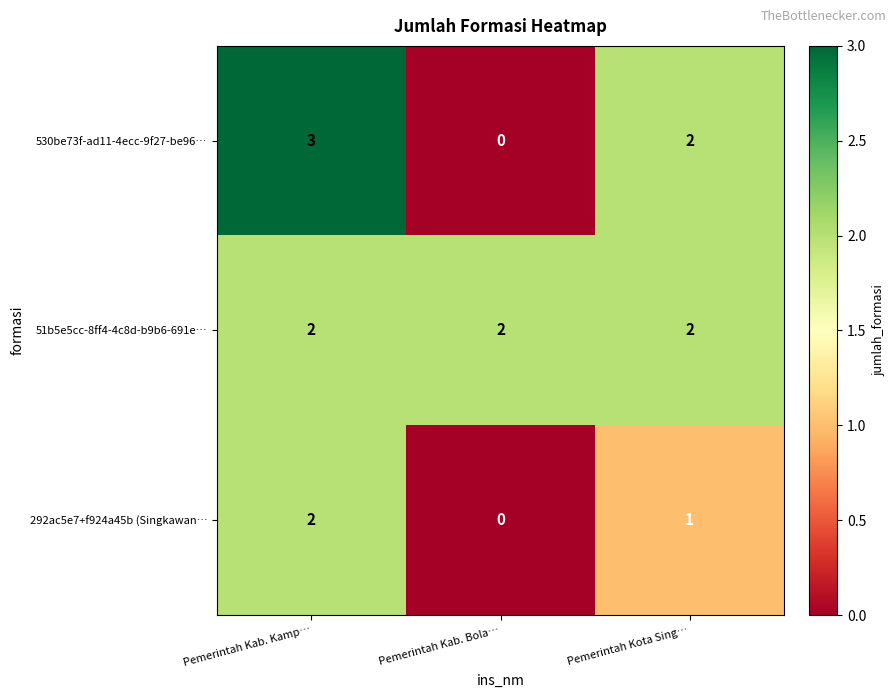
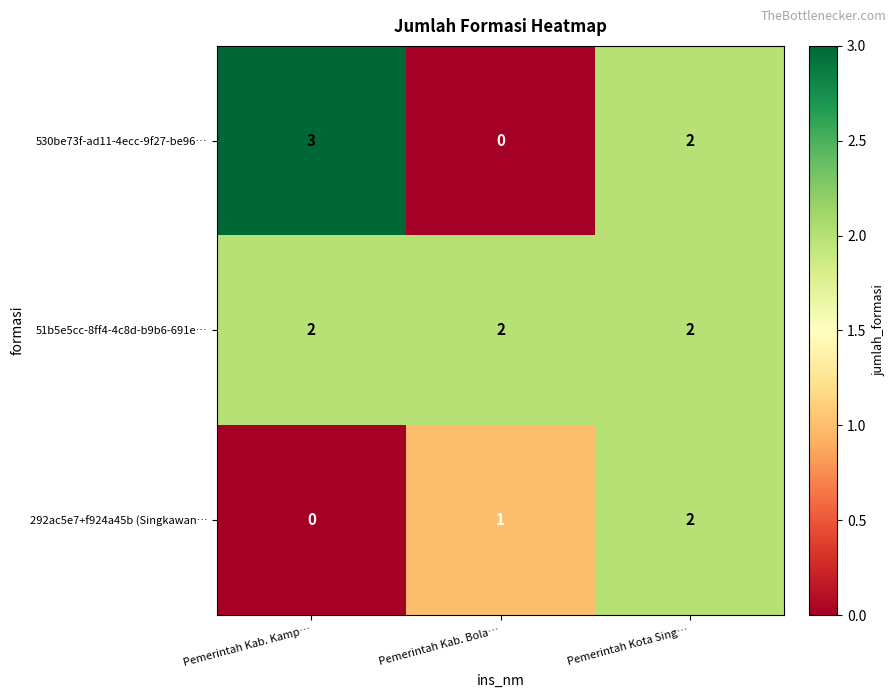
  {
    "530be73f-ad11-4ecc-9f27-be96…": {
      "Pemerintah Kab. Kamp…": 3,
      "Pemerintah Kab. Bola…": 0,
      "Pemerintah Kota Sing…": 2
    },
    "51b5e5cc-8ff4-4c8d-b9b6-691e…": {
      "Pemerintah Kab. Kamp…": 2,
      "Pemerintah Kab. Bola…": 2,
      "Pemerintah Kota Sing…": 2
    },
    "292ac5e7+f924a45b (Singkawan…": {
-     "Pemerintah Kab. Kamp…": 2,
-     "Pemerintah Kab. Bola…": 0,
-     "Pemerintah Kota Sing…": 1
+     "Pemerintah Kab. Kamp…": 0,
+     "Pemerintah Kab. Bola…": 1,
+     "Pemerintah Kota Sing…": 2
    }
  }
